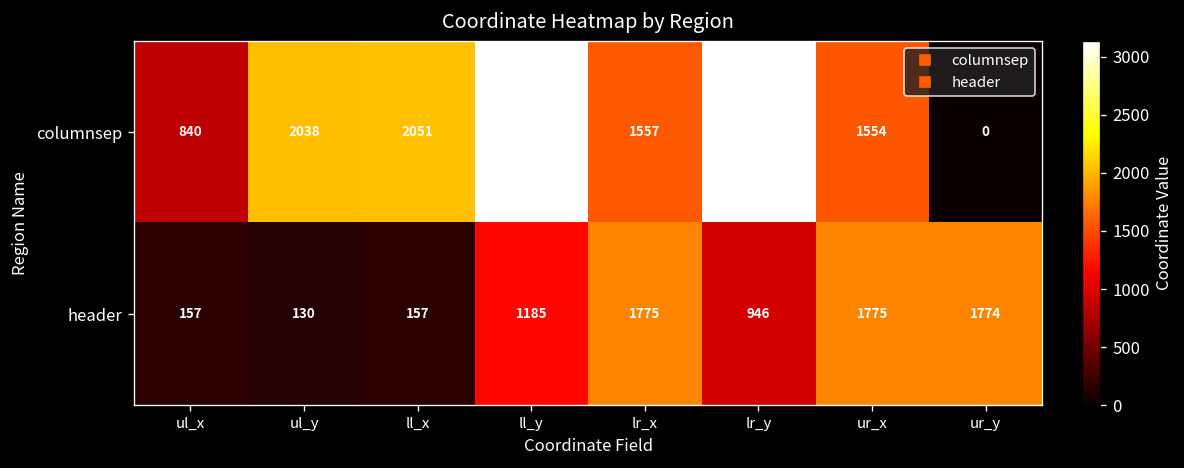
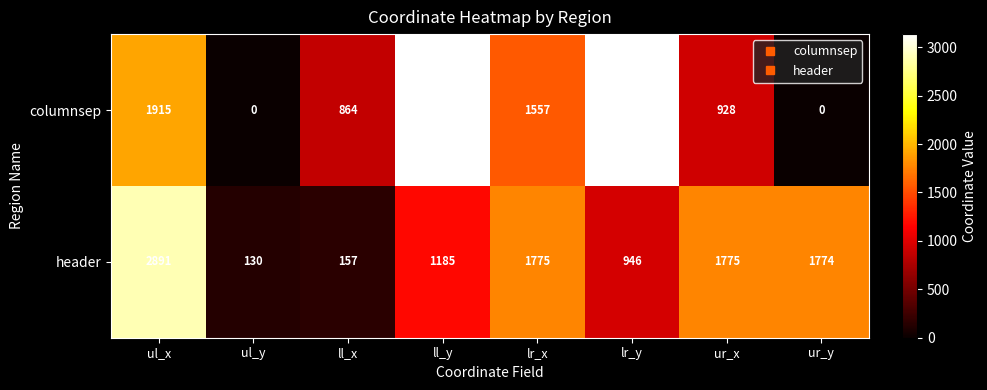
  {
    "columnsep": {
-     "ul_x": 840,
-     "ul_y": 2038,
-     "ll_x": 2051,
+     "ul_x": 1915,
+     "ul_y": 0,
+     "ll_x": 864,
      "lr_x": 1557,
-     "ur_x": 1554,
+     "ur_x": 928,
      "ur_y": 0
    },
    "header": {
-     "ul_x": 157,
+     "ul_x": 2891,
      "ul_y": 130,
      "ll_x": 157,
      "ll_y": 1185,
      "lr_x": 1775,
      "lr_y": 946,
      "ur_x": 1775,
      "ur_y": 1774
    }
  }
